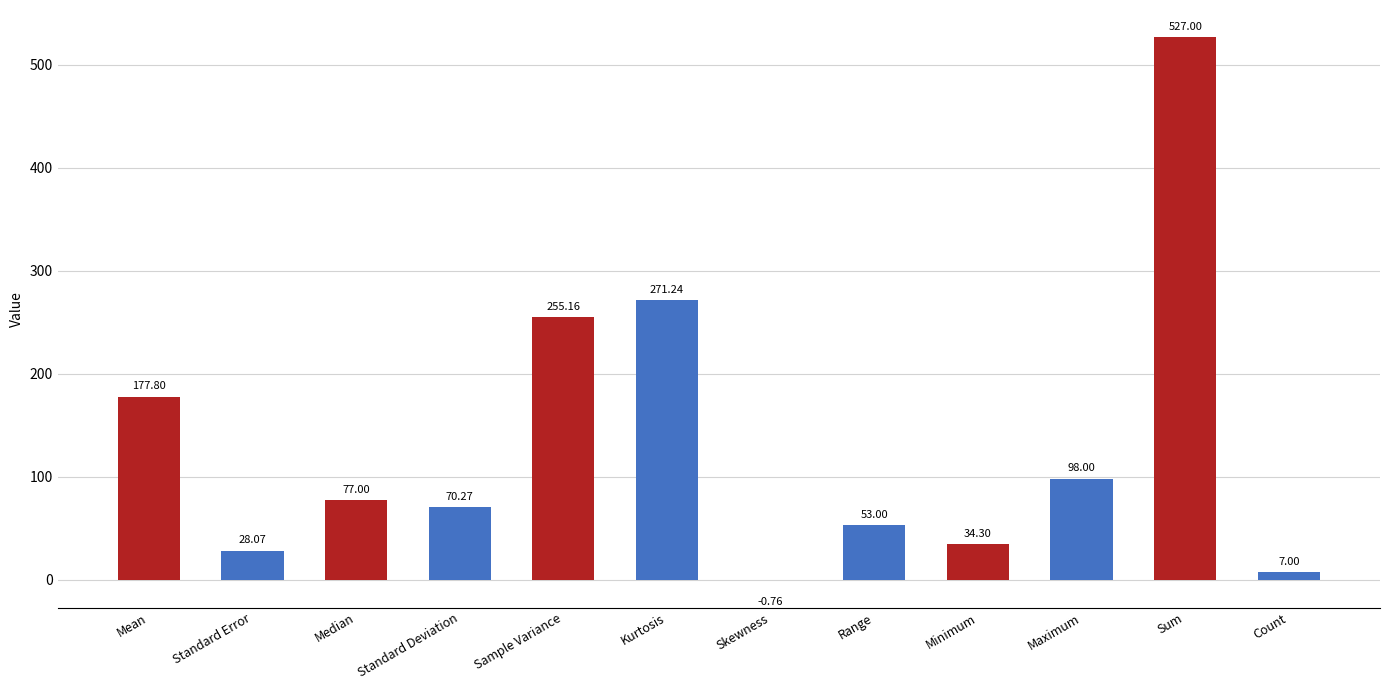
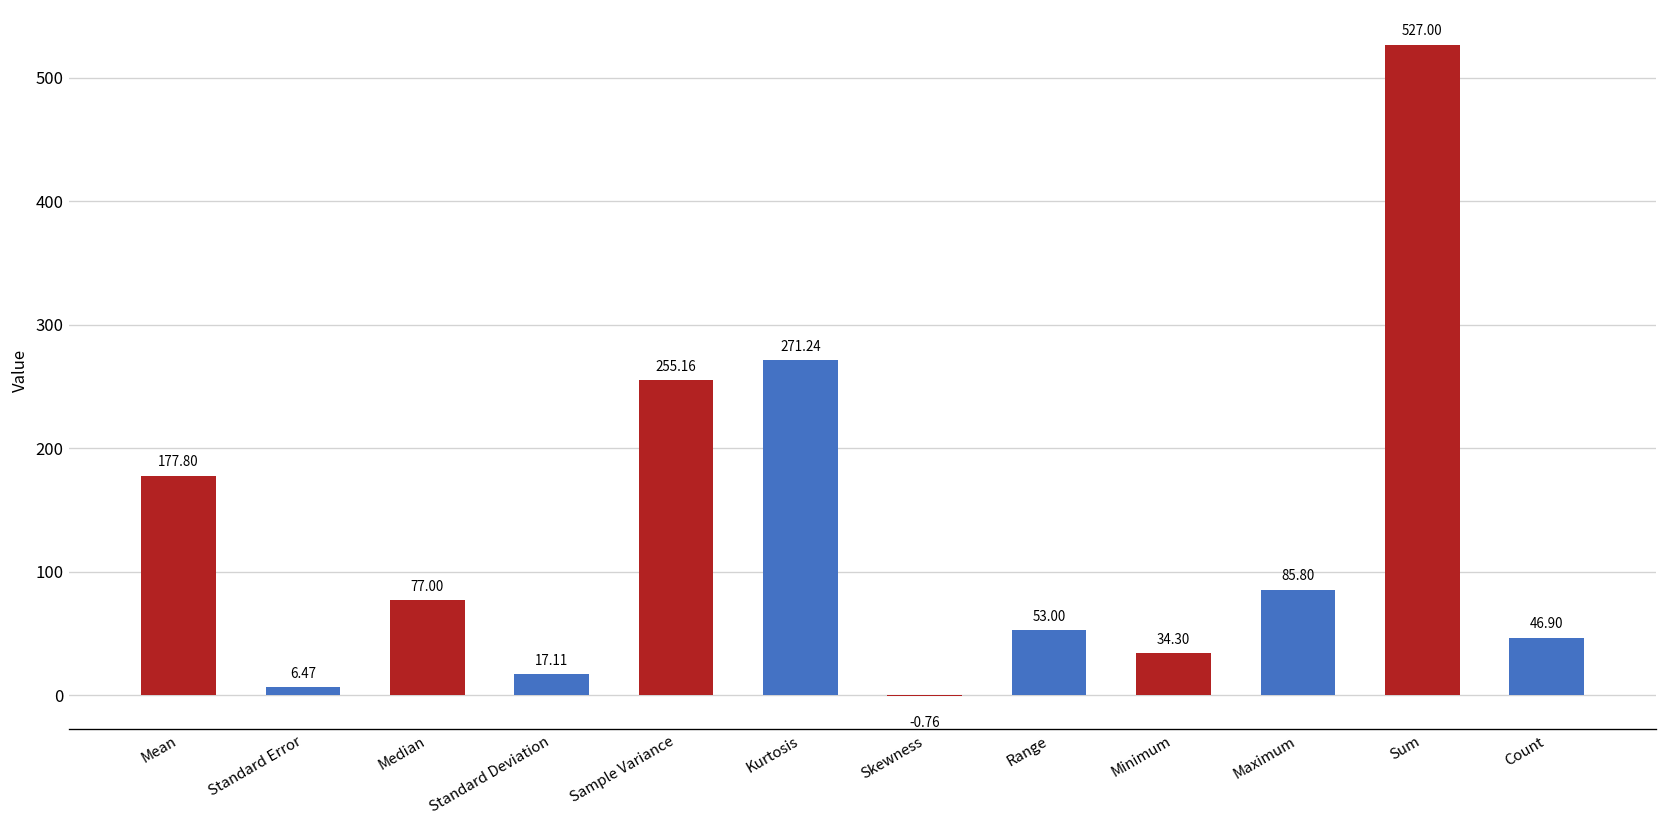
  {
    "Mean": 177.80,
-   "Standard Error": 28.07,
+   "Standard Error": 6.47,
    "Median": 77.00,
-   "Standard Deviation": 70.27,
+   "Standard Deviation": 17.11,
    "Sample Variance": 255.16,
    "Kurtosis": 271.24,
    "Skewness": -0.76,
    "Range": 53.00,
    "Minimum": 34.30,
-   "Maximum": 98.00,
+   "Maximum": 85.80,
    "Sum": 527.00,
-   "Count": 7.00
+   "Count": 46.90
  }
